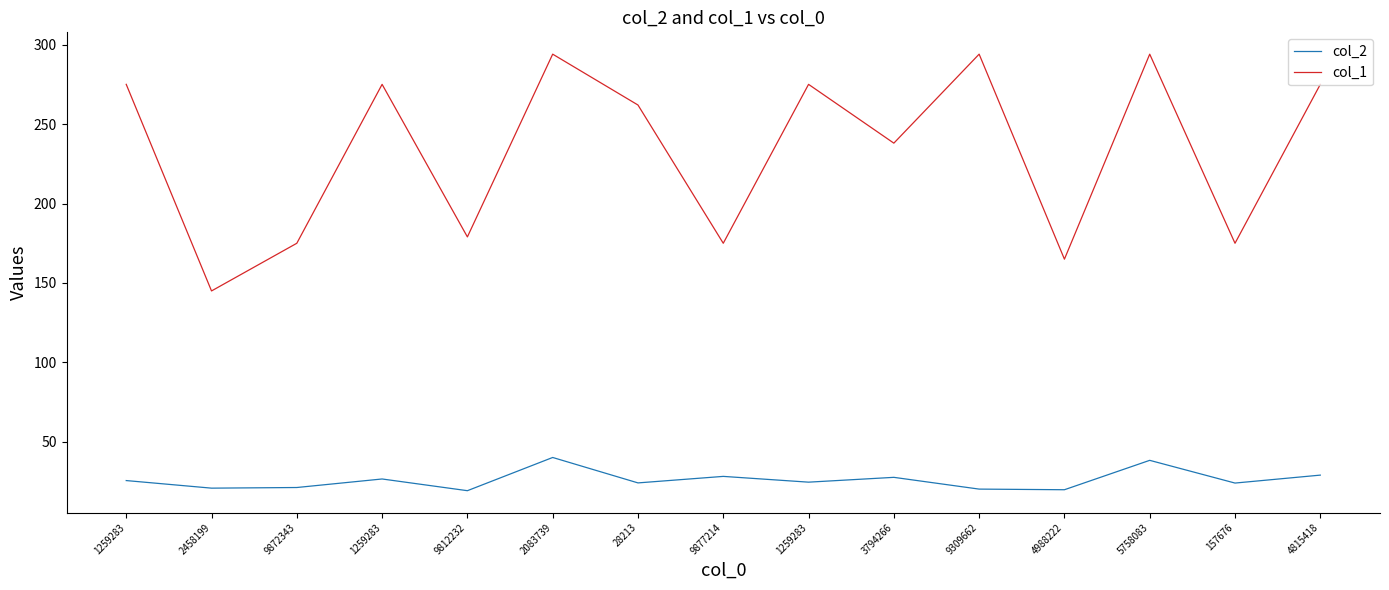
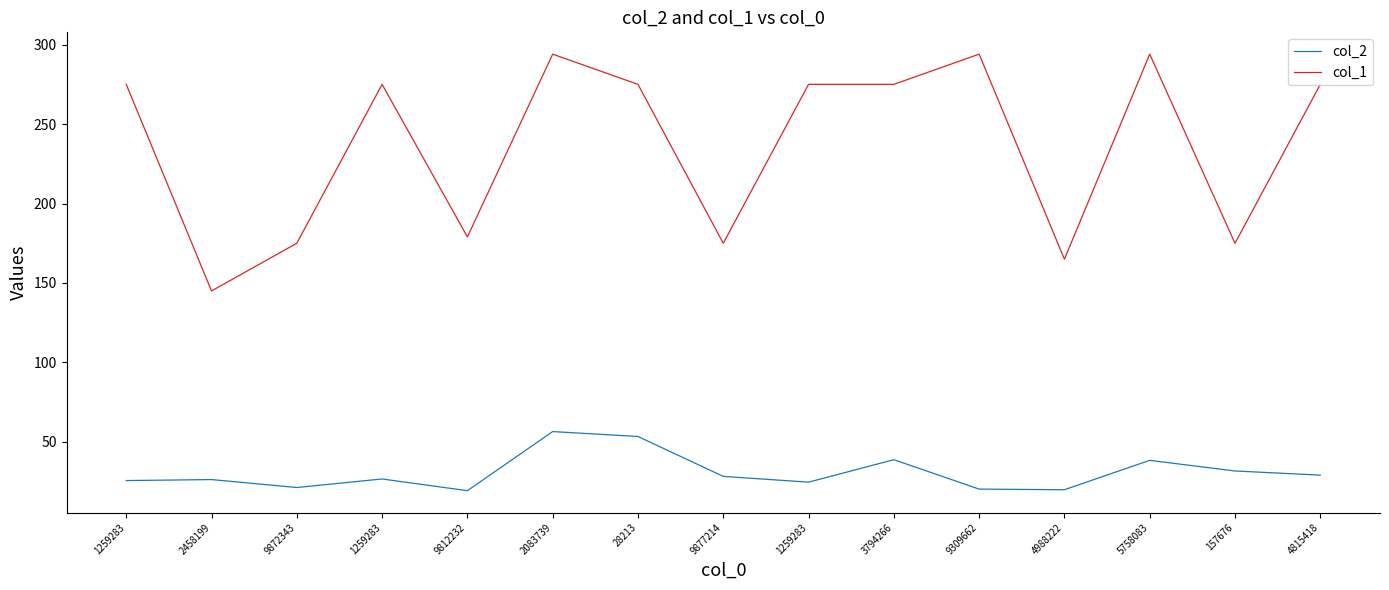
  {
    "col_2": {
-     "2458199": 21,
+     "2458199": 26,
      "9872343": 21,
      "9812232": 19,
-     "2083739": 40,
-     "28213": 24,
+     "2083739": 57,
+     "28213": 53,
      "9877214": 28,
-     "3794266": 28,
+     "3794266": 39,
      "9309662": 20,
      "4988222": 20,
      "5758083": 38,
-     "157676": 24,
+     "157676": 32,
      "4815418": 29
    },
    "col_1": {
      "2458199": 145,
      "9872343": 175,
      "9812232": 179,
      "2083739": 294,
-     "28213": 262,
+     "28213": 275,
      "9877214": 175,
-     "3794266": 238,
+     "3794266": 275,
      "9309662": 294,
      "4988222": 165,
      "5758083": 294,
      "157676": 175
    }
  }
